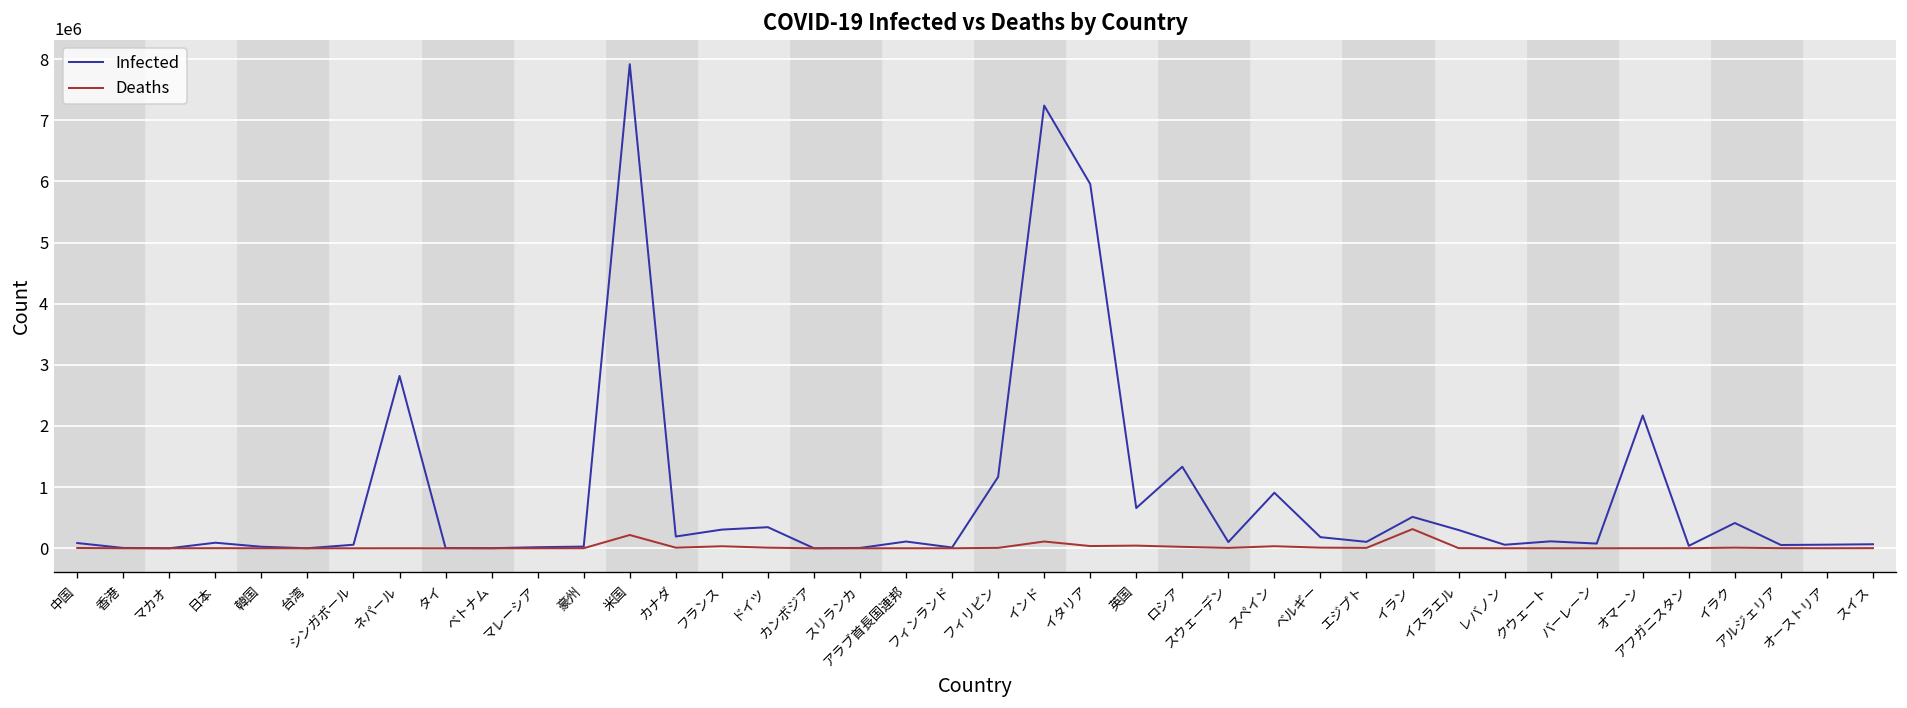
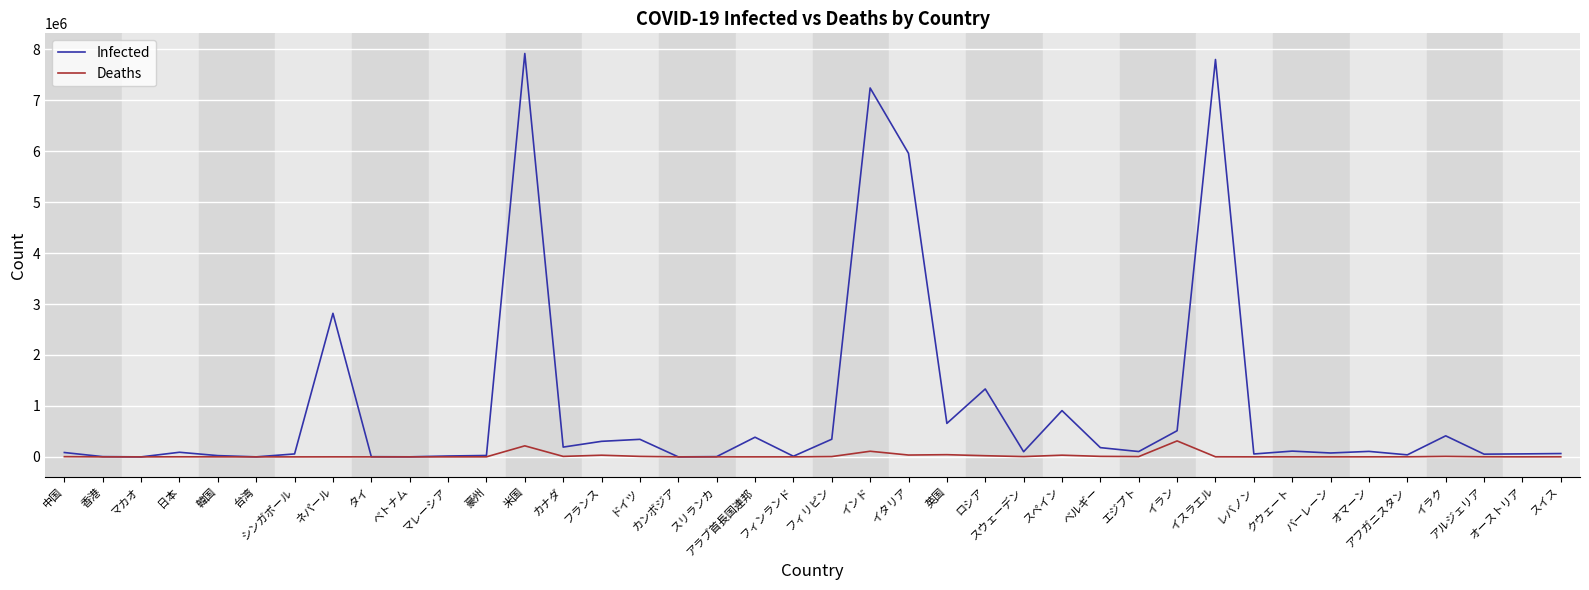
  {
    "Infected": {
      "中国": 100000,
      "日本": 100000,
      "シンガポール": 100000,
      "ネパール": 2800000,
      "米国": 7900000,
      "カナダ": 200000,
      "フランス": 300000,
      "ドイツ": 300000,
-     "アラブ首長国連邦": 100000,
-     "フィリピン": 1200000,
+     "アラブ首長国連邦": 400000,
+     "フィリピン": 300000,
      "インド": 7200000,
      "イタリア": 6000000,
      "英国": 700000,
      "ロシア": 1300000,
      "スウェーデン": 100000,
      "スペイン": 900000,
      "ベルギー": 200000,
      "エジプト": 100000,
      "イラン": 500000,
-     "イスラエル": 300000,
+     "イスラエル": 7800000,
      "レバノン": 100000,
      "クウェート": 100000,
      "バーレーン": 100000,
-     "オマーン": 2200000,
+     "オマーン": 100000,
      "イラク": 400000,
      "アルジェリア": 100000,
      "オーストリア": 100000,
      "スイス": 100000
    },
    "Deaths": {
      "中国": 0,
      "日本": 0,
      "シンガポール": 0,
      "ネパール": 0,
      "米国": 200000,
      "カナダ": 0,
      "フランス": 0,
      "ドイツ": 0,
      "アラブ首長国連邦": 0,
      "フィリピン": 0,
      "インド": 100000,
      "イタリア": 0,
      "英国": 0,
      "ロシア": 0,
      "スウェーデン": 0,
      "スペイン": 0,
      "ベルギー": 0,
      "エジプト": 0,
      "イラン": 300000,
      "イスラエル": 0,
      "レバノン": 0,
      "クウェート": 0,
      "バーレーン": 0,
      "オマーン": 0,
      "イラク": 0,
      "アルジェリア": 0,
      "オーストリア": 0,
      "スイス": 0
    }
  }
